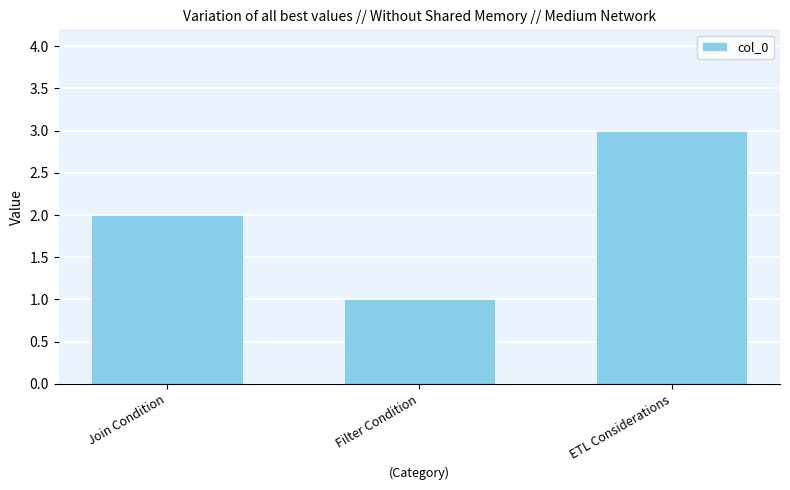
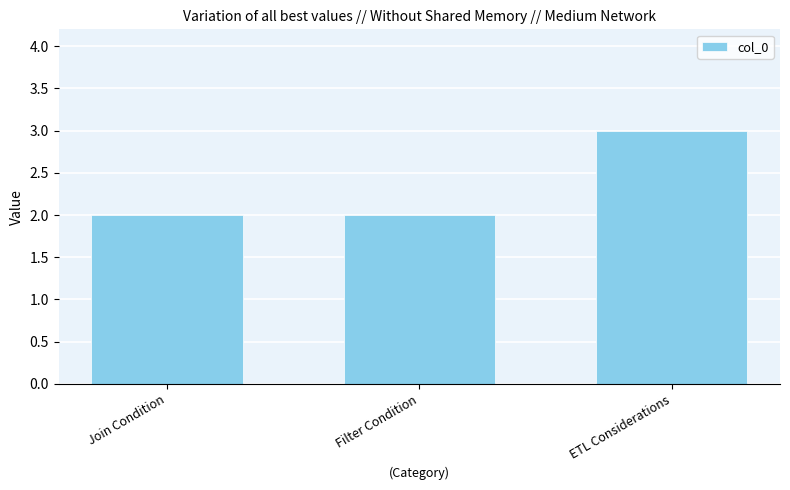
  {
    "Join Condition": 2,
-   "Filter Condition": 1,
+   "Filter Condition": 2,
    "ETL Considerations": 3
  }
